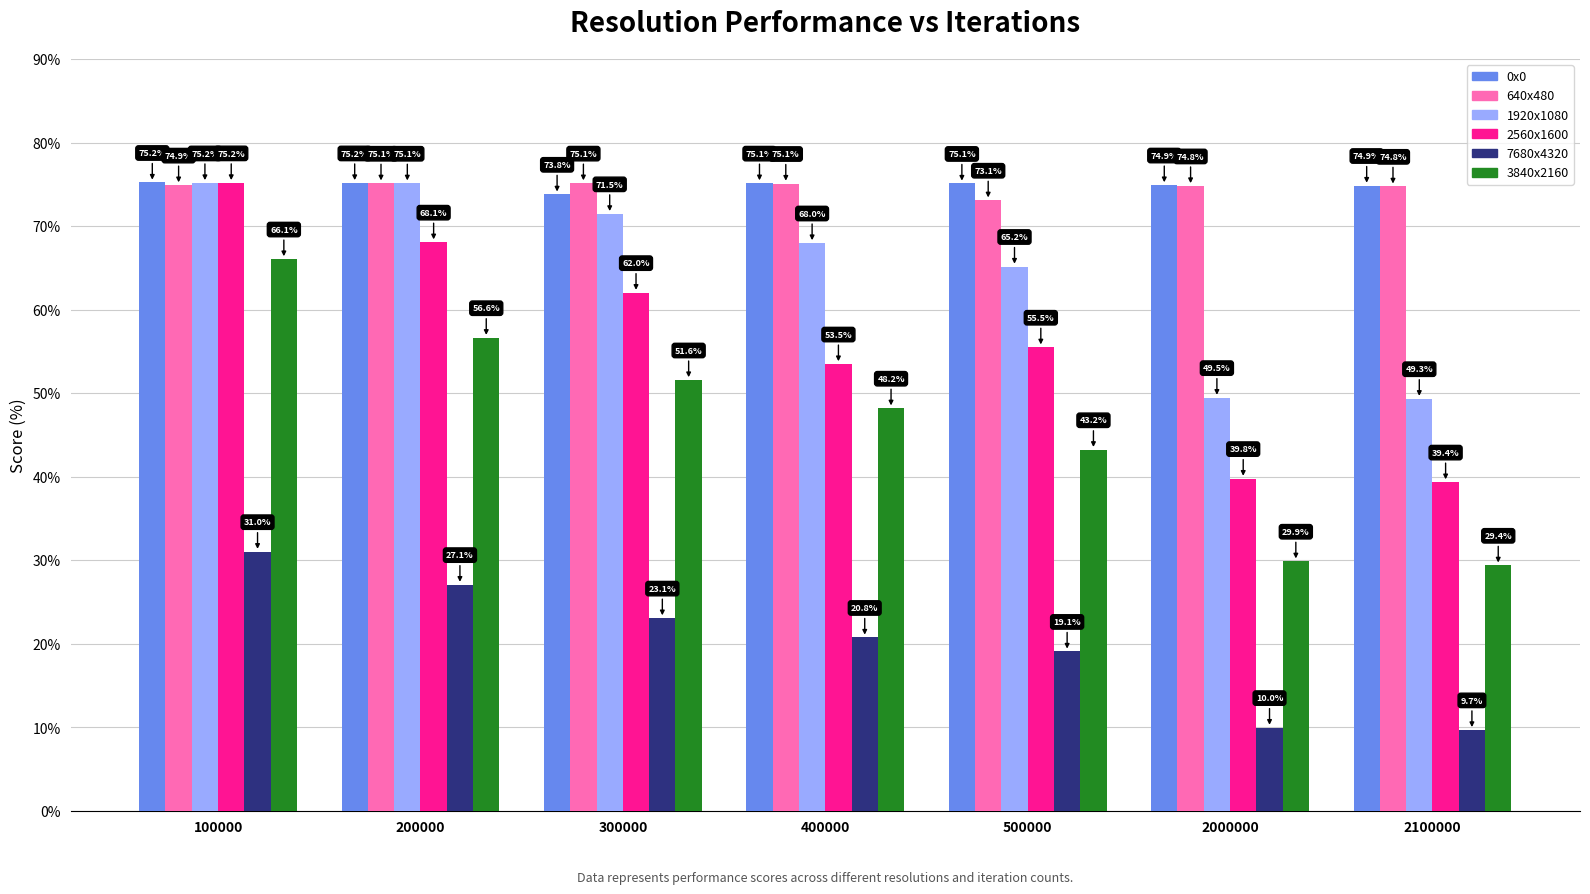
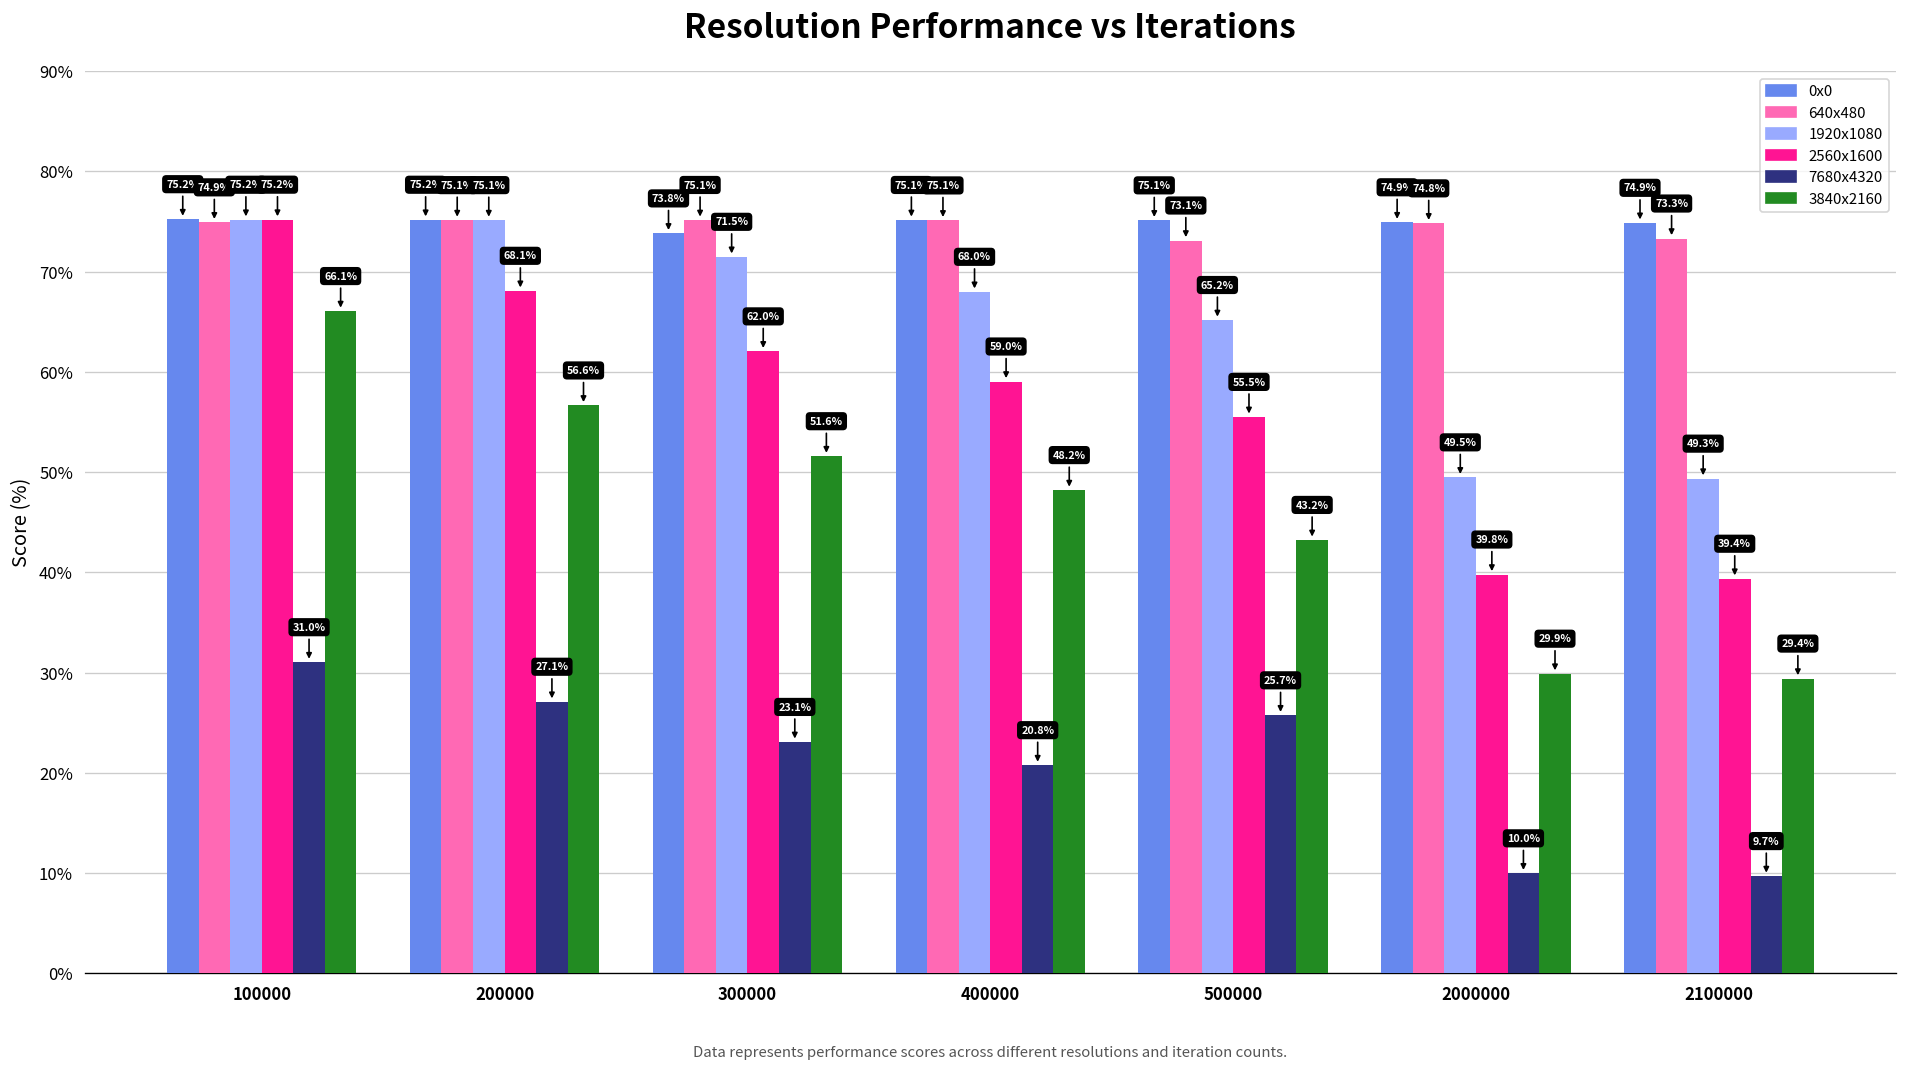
  {
    "0x0": {
      "200000": "75%",
      "2000000": "75%"
    },
    "640x480": {
-     "2100000": "74.8%"
+     "2100000": "73.3%"
    },
    "1920x1080": {
      "100000": "75%"
    },
    "2560x1600": {
-     "400000": "53.5%"
+     "400000": "59.0%"
    },
    "7680x4320": {
-     "500000": "19.1%"
+     "500000": "25.7%"
    },
    "3840x2160": {
      "100000": "66%",
      "200000": "57%",
      "300000": "52%",
      "500000": "43%"
    }
  }
